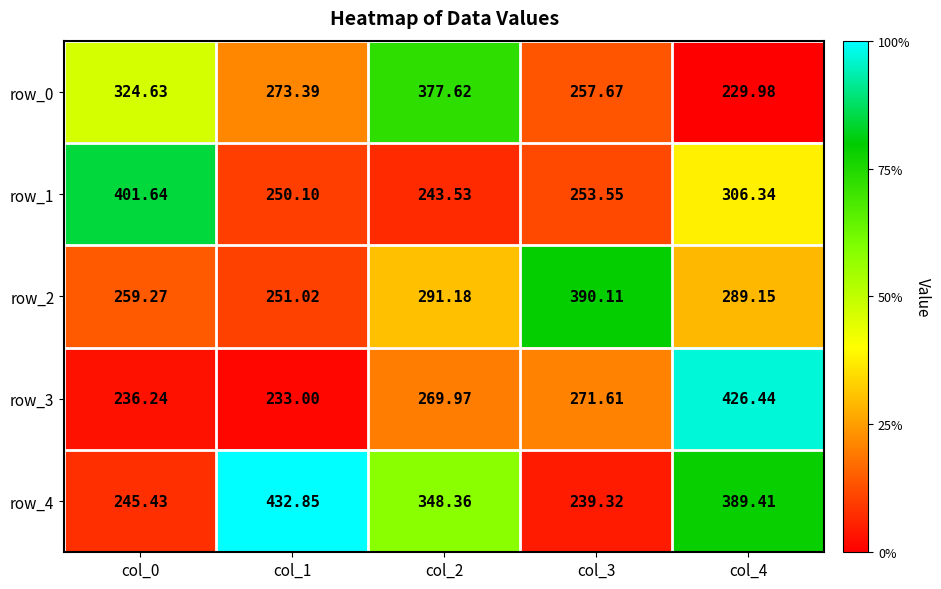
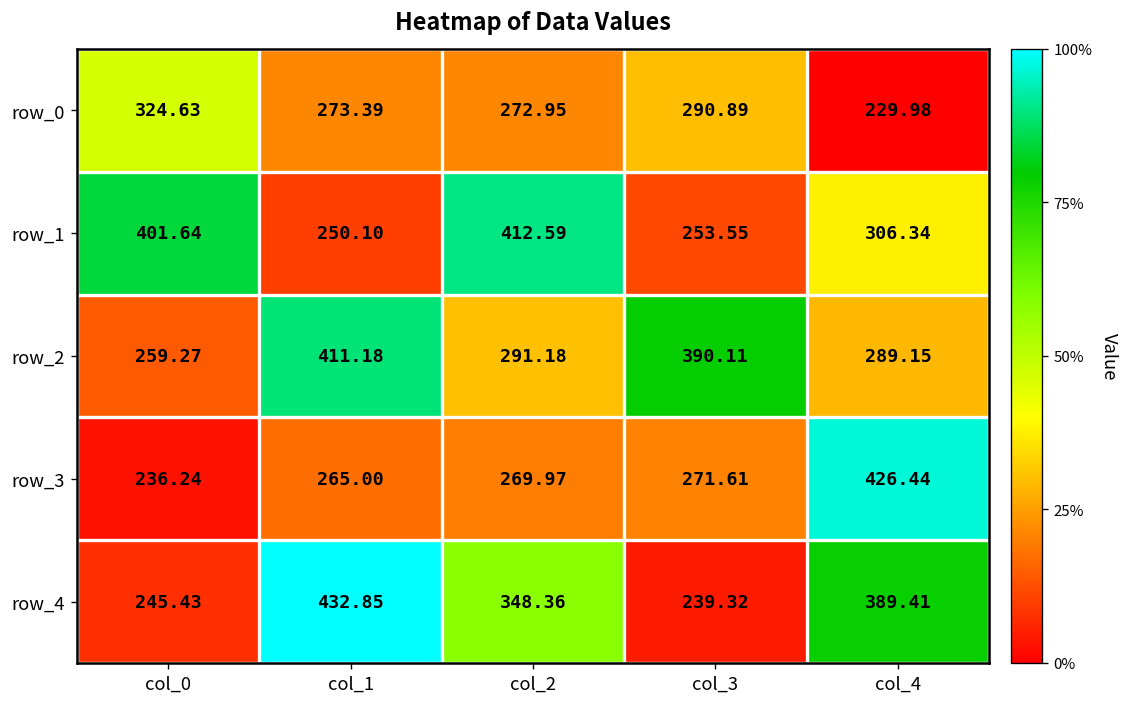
  {
    "row_0": {
      "col_0": 324.63,
      "col_1": 273.39,
-     "col_2": 377.62,
-     "col_3": 257.67,
+     "col_2": 272.95,
+     "col_3": 290.89,
      "col_4": 229.98
    },
    "row_1": {
      "col_0": 401.64,
      "col_1": 250.10,
-     "col_2": 243.53,
+     "col_2": 412.59,
      "col_3": 253.55,
      "col_4": 306.34
    },
    "row_2": {
      "col_0": 259.27,
-     "col_1": 251.02,
+     "col_1": 411.18,
      "col_2": 291.18,
      "col_3": 390.11,
      "col_4": 289.15
    },
    "row_3": {
      "col_0": 236.24,
-     "col_1": 233.00,
+     "col_1": 265.00,
      "col_2": 269.97,
      "col_3": 271.61,
      "col_4": 426.44
    },
    "row_4": {
      "col_0": 245.43,
      "col_1": 432.85,
      "col_2": 348.36,
      "col_3": 239.32,
      "col_4": 389.41
    }
  }
